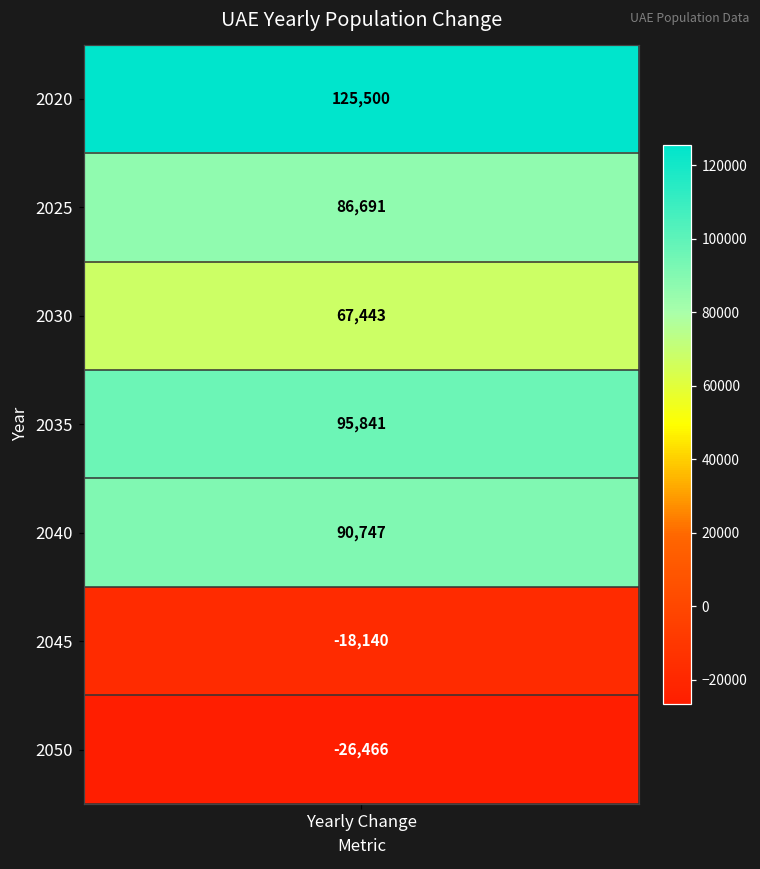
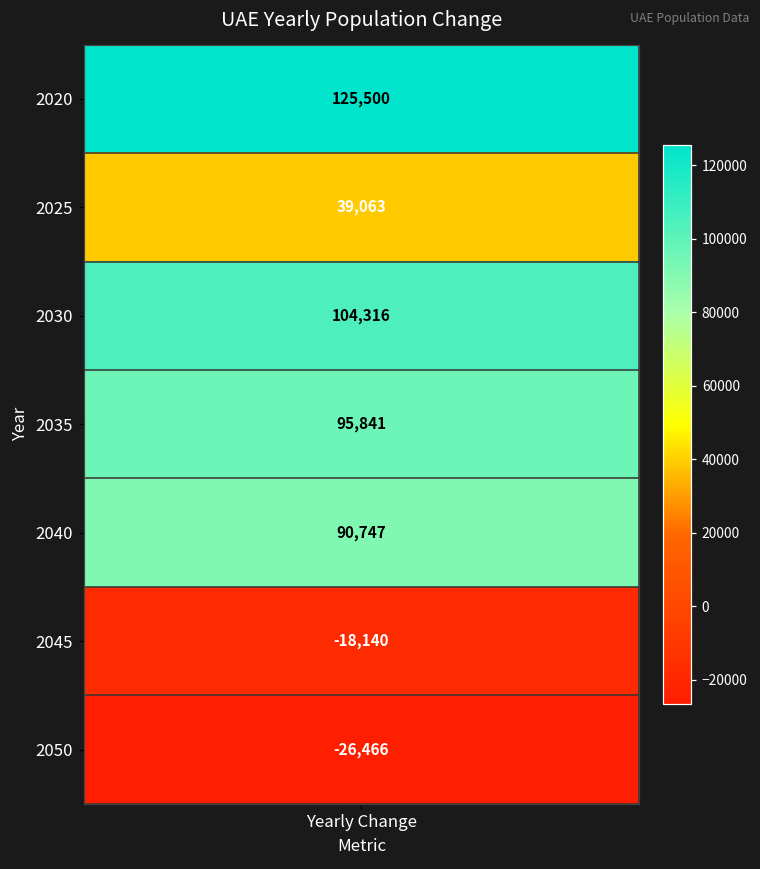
  {
    "2020": {
      "Yearly Change": "125,500"
    },
    "2025": {
-     "Yearly Change": "86,691"
+     "Yearly Change": "39,063"
    },
    "2030": {
-     "Yearly Change": "67,443"
+     "Yearly Change": "104,316"
    },
    "2035": {
      "Yearly Change": "95,841"
    },
    "2040": {
      "Yearly Change": "90,747"
    },
    "2045": {
      "Yearly Change": "-18,140"
    },
    "2050": {
      "Yearly Change": "-26,466"
    }
  }
